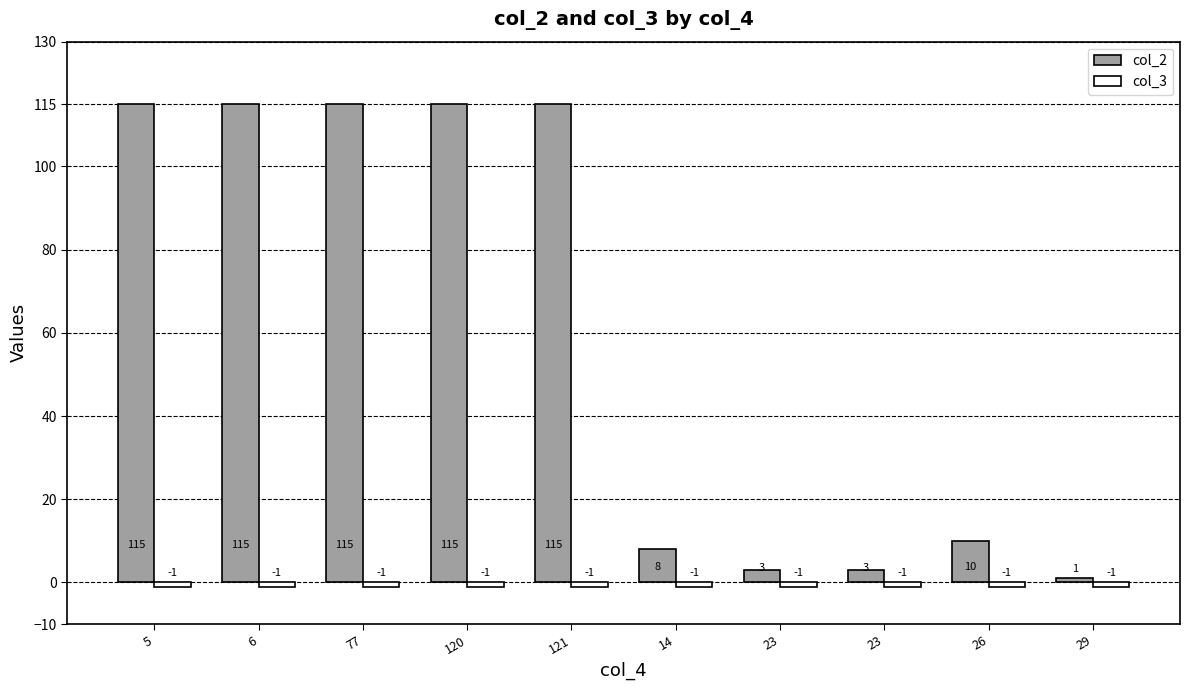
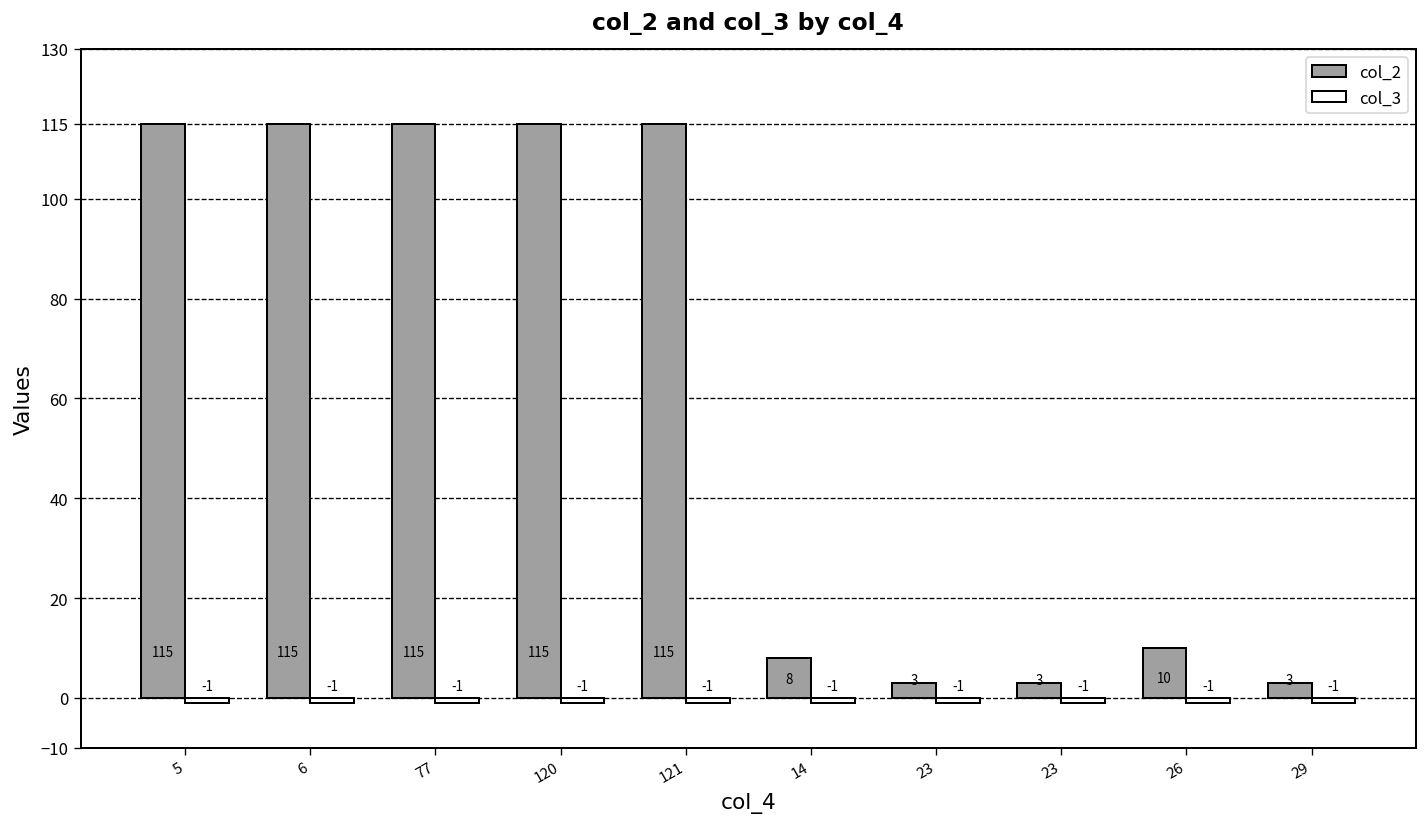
  {
    "col_2": {
      "5": 115,
      "6": 115,
      "77": 115,
      "120": 115,
      "121": 115,
      "14": 8,
      "26": 10,
-     "29": 1
+     "29": 3
    },
    "col_3": {
      "5": -1,
      "6": -1,
      "77": -1,
      "120": -1,
      "121": -1,
      "14": -1,
      "26": -1,
      "29": -1
    }
  }
